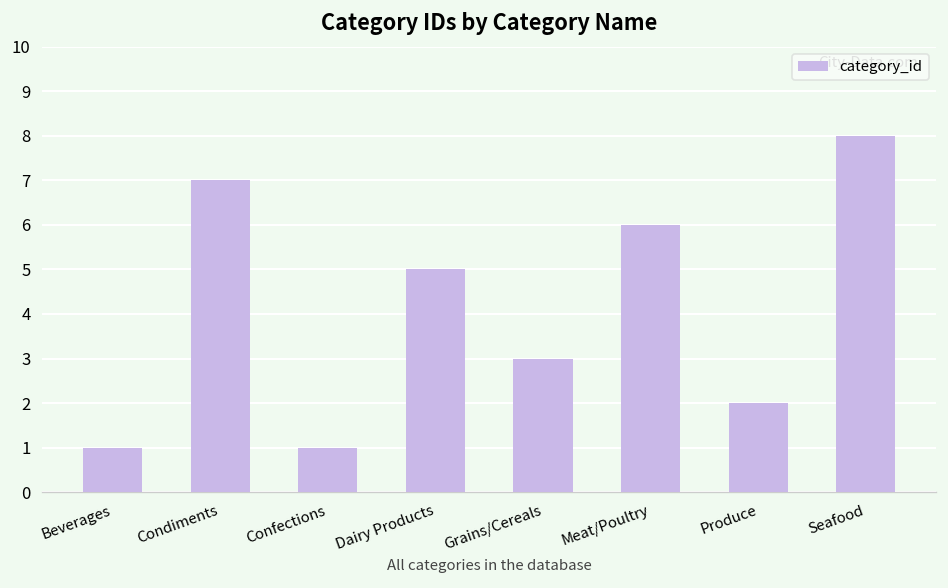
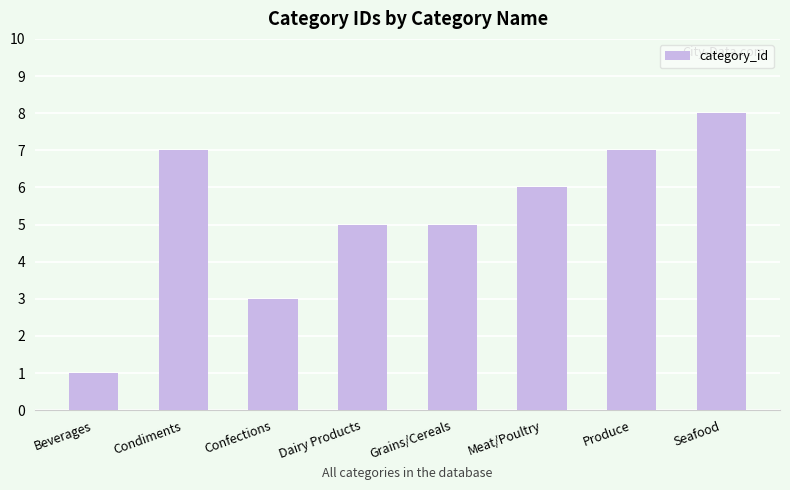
  {
    "Beverages": 1,
    "Condiments": 7,
-   "Confections": 1,
+   "Confections": 3,
    "Dairy Products": 5,
-   "Grains/Cereals": 3,
+   "Grains/Cereals": 5,
    "Meat/Poultry": 6,
-   "Produce": 2,
+   "Produce": 7,
    "Seafood": 8
  }
